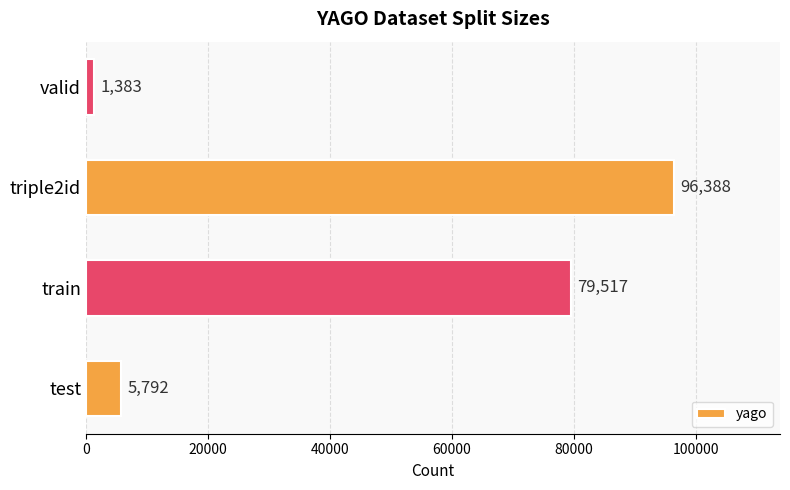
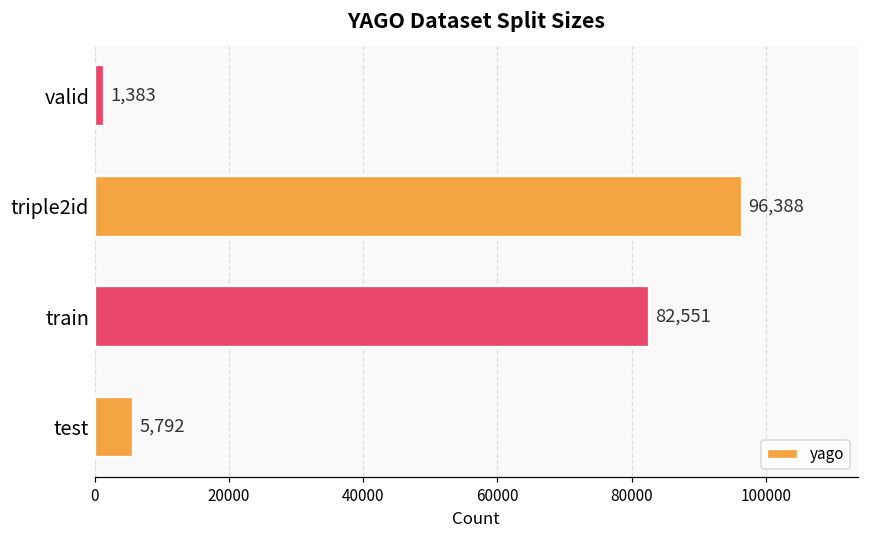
  {
    "valid": "1,383",
    "triple2id": "96,388",
-   "train": "79,517",
+   "train": "82,551",
    "test": "5,792"
  }
